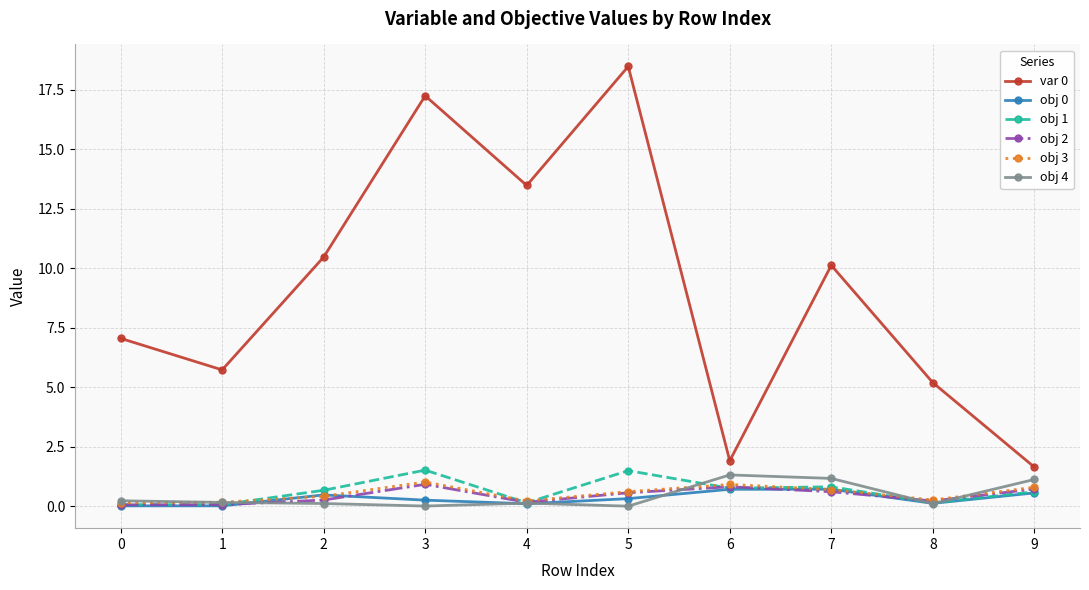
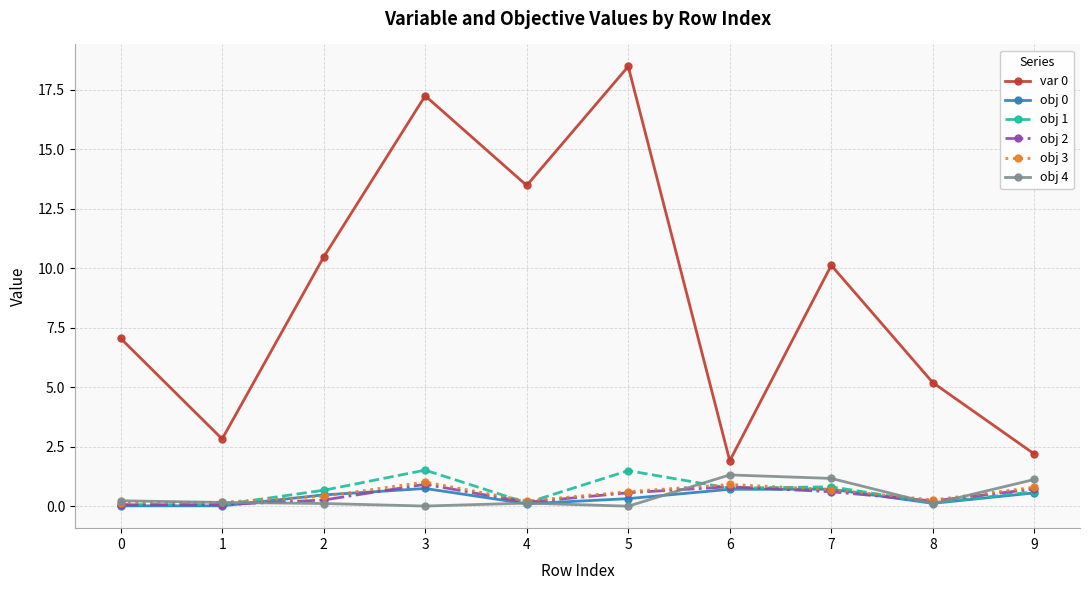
  {
    "var 0": {
      "0": 7.1,
-     "1": 5.7,
+     "1": 2.8,
      "2": 10.5,
      "3": 17.2,
      "4": 13.5,
      "5": 18.5,
      "6": 1.9,
      "7": 10.1,
      "8": 5.2,
-     "9": 1.6
+     "9": 2.2
    },
    "obj 0": {
-     "3": 0.3,
+     "3": 0.7,
      "5": 0.3
    },
    "obj 1": {
      "2": 0.7,
      "3": 1.5,
      "5": 1.5
    },
    "obj 2": {
      "2": 0.3
    },
    "obj 4": {
      "2": 0.1,
      "3": 0.0,
      "5": 0.0,
      "6": 1.3,
      "7": 1.2,
      "9": 1.1
    }
  }
